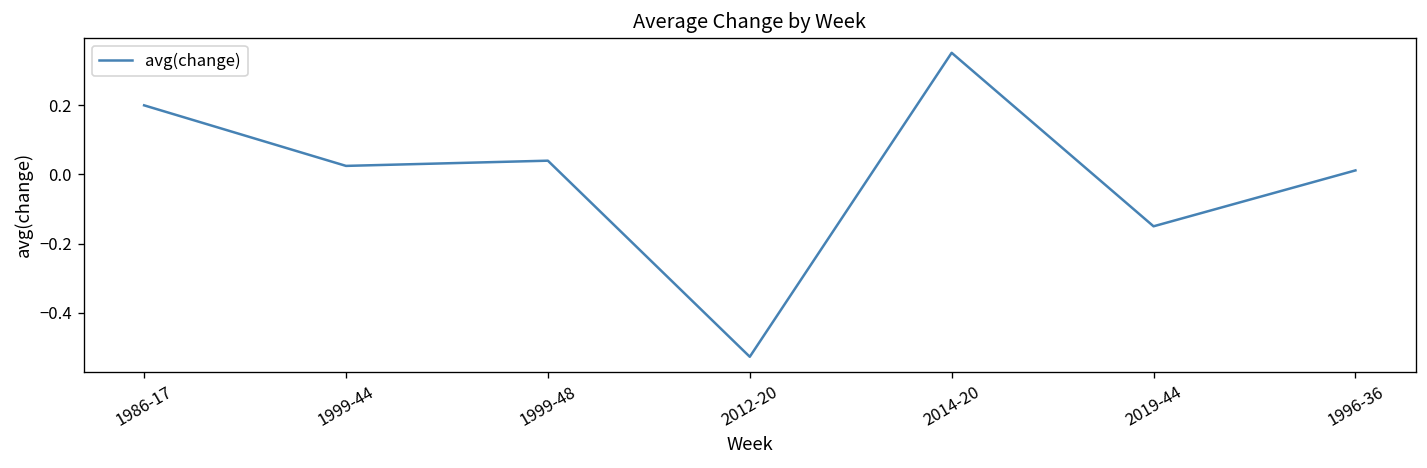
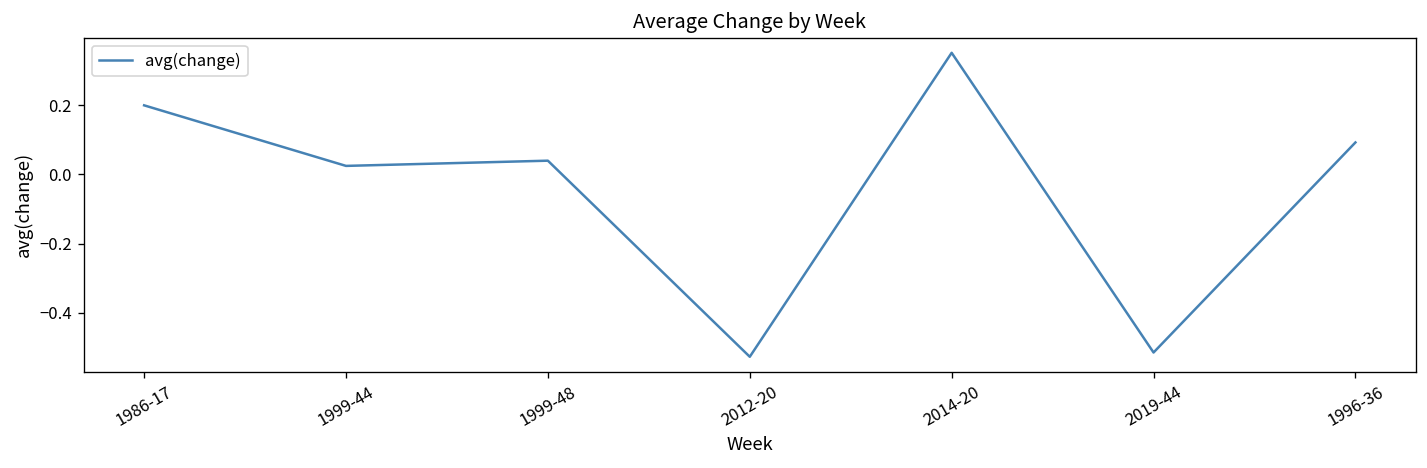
  {
    "1986-17": 0.20,
    "1999-44": 0.02,
    "1999-48": 0.04,
    "2012-20": -0.53,
    "2014-20": 0.35,
-   "2019-44": -0.15,
-   "1996-36": 0.01
+   "2019-44": -0.52,
+   "1996-36": 0.09
  }
